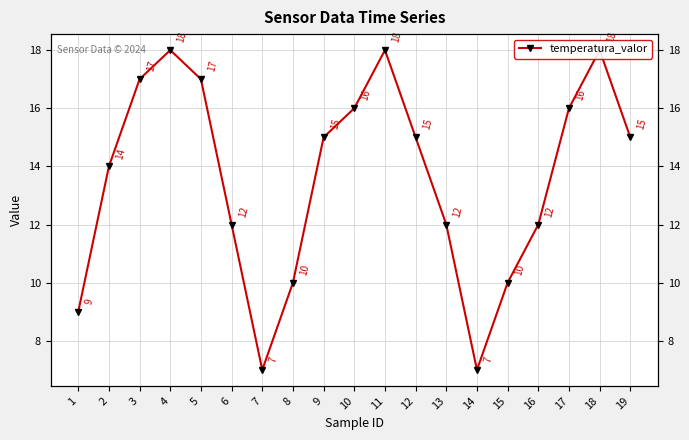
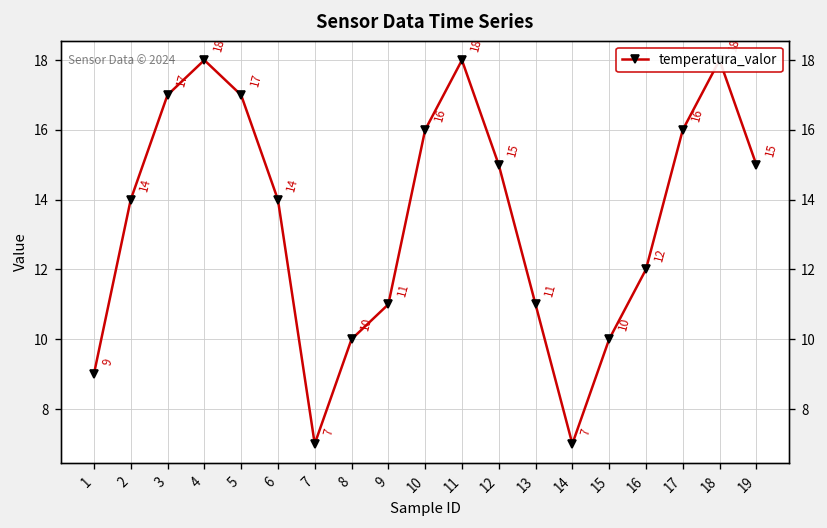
  {
    "1": 9,
    "2": 14,
    "3": 17,
    "4": 18,
    "5": 17,
-   "6": 12,
+   "6": 14,
    "7": 7,
    "8": 10,
-   "9": 15,
+   "9": 11,
    "10": 16,
    "11": 18,
    "12": 15,
-   "13": 12,
+   "13": 11,
    "14": 7,
    "15": 10,
    "16": 12,
    "17": 16,
    "19": 15
  }
